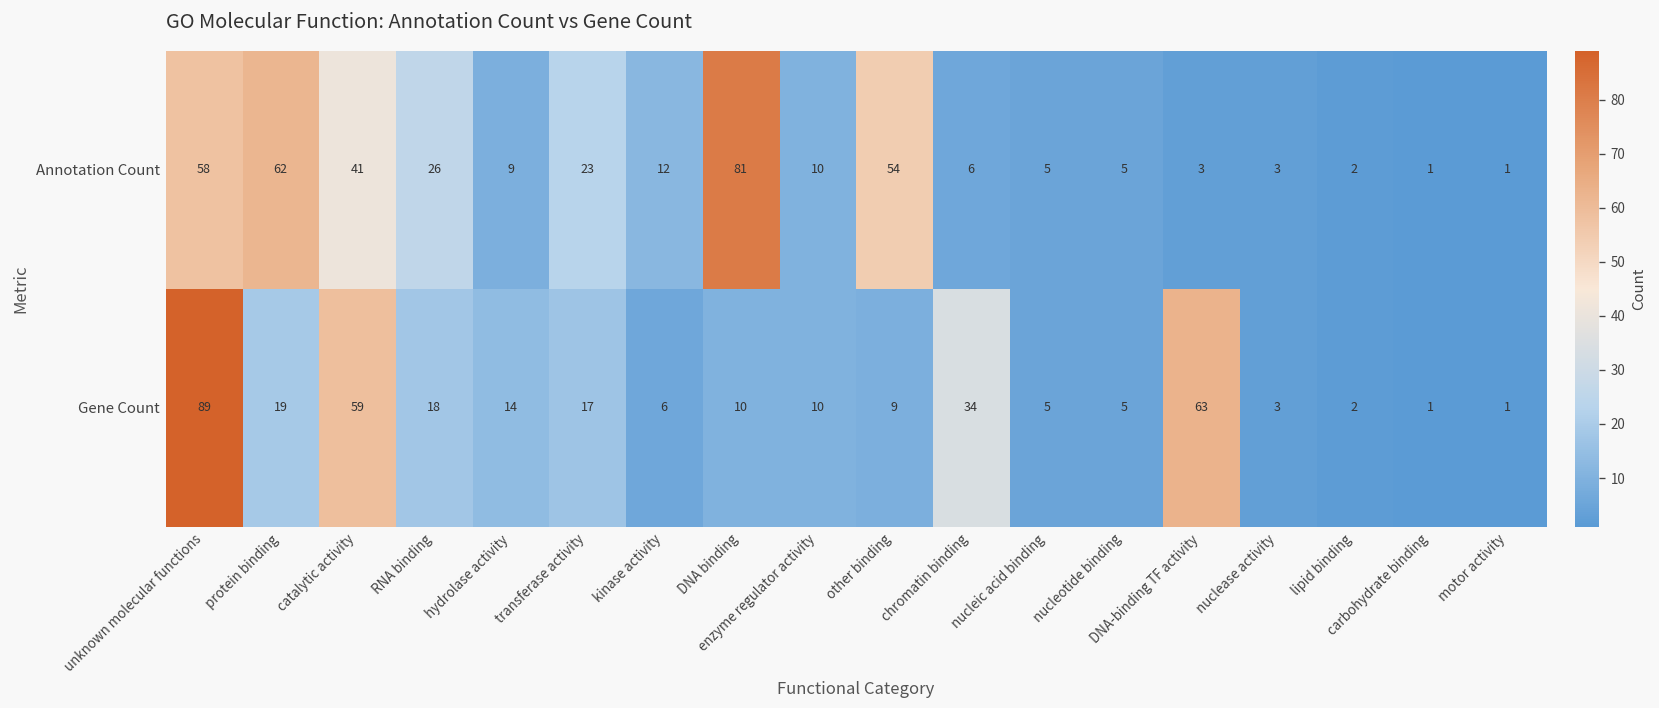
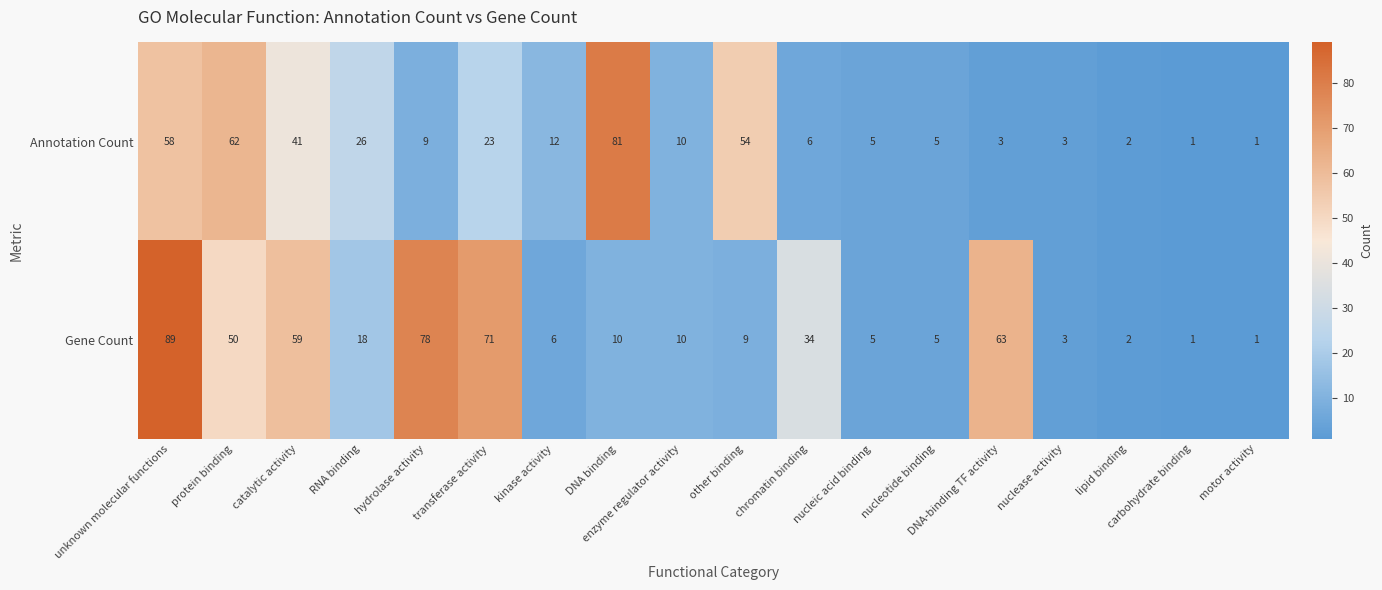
  {
    "Annotation Count": {
      "unknown molecular functions": 58,
      "protein binding": 62,
      "catalytic activity": 41,
      "RNA binding": 26,
      "hydrolase activity": 9,
      "transferase activity": 23,
      "kinase activity": 12,
      "DNA binding": 81,
      "enzyme regulator activity": 10,
      "other binding": 54,
      "chromatin binding": 6,
      "nucleic acid binding": 5,
      "nucleotide binding": 5,
      "DNA-binding TF activity": 3,
      "nuclease activity": 3,
      "lipid binding": 2,
      "carbohydrate binding": 1,
      "motor activity": 1
    },
    "Gene Count": {
      "unknown molecular functions": 89,
-     "protein binding": 19,
+     "protein binding": 50,
      "catalytic activity": 59,
      "RNA binding": 18,
-     "hydrolase activity": 14,
-     "transferase activity": 17,
+     "hydrolase activity": 78,
+     "transferase activity": 71,
      "kinase activity": 6,
      "DNA binding": 10,
      "enzyme regulator activity": 10,
      "other binding": 9,
      "chromatin binding": 34,
      "nucleic acid binding": 5,
      "nucleotide binding": 5,
      "DNA-binding TF activity": 63,
      "nuclease activity": 3,
      "lipid binding": 2,
      "carbohydrate binding": 1,
      "motor activity": 1
    }
  }
